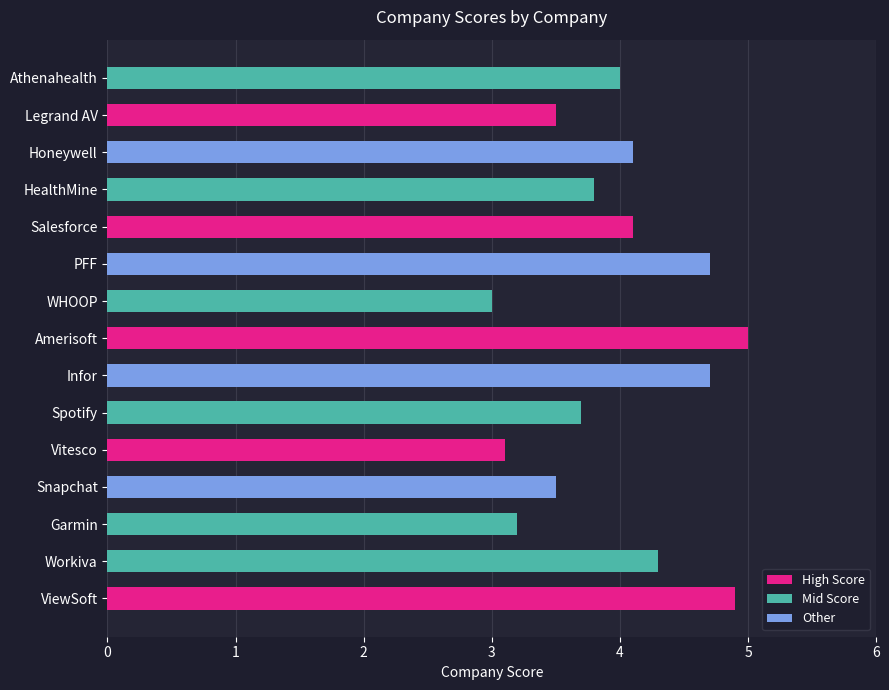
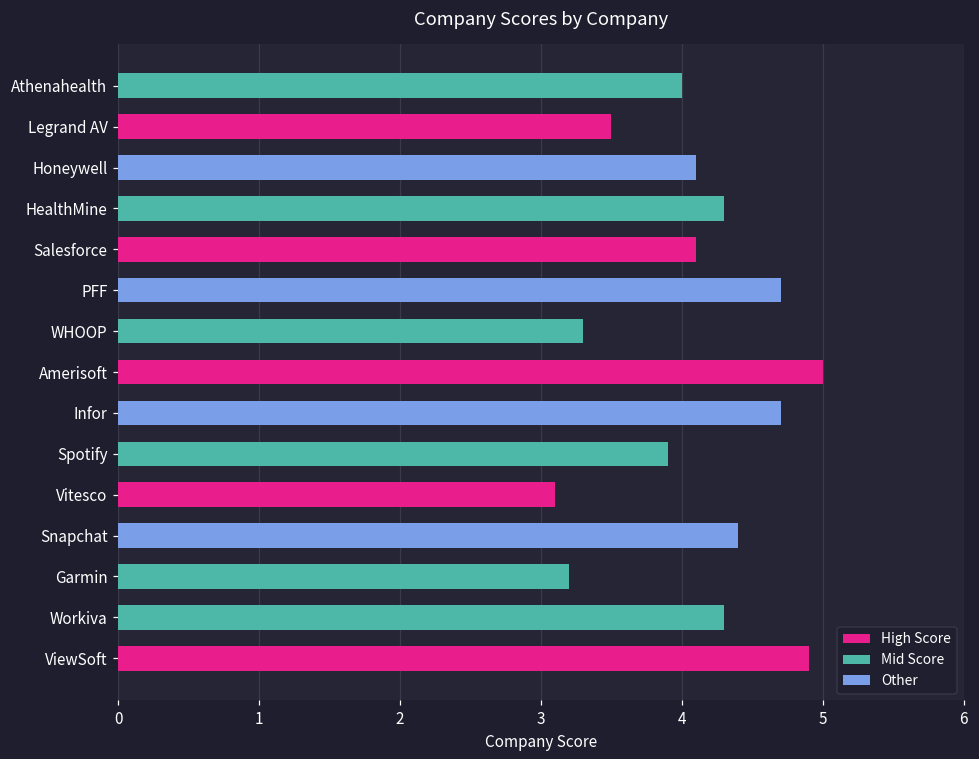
  {
    "Athenahealth": 4.0,
    "Legrand AV": 3.5,
    "Honeywell": 4.1,
-   "HealthMine": 3.8,
+   "HealthMine": 4.3,
    "Salesforce": 4.1,
    "PFF": 4.7,
-   "WHOOP": 3.0,
+   "WHOOP": 3.3,
    "Amerisoft": 5.0,
    "Infor": 4.7,
-   "Spotify": 3.7,
+   "Spotify": 3.9,
    "Vitesco": 3.1,
-   "Snapchat": 3.5,
+   "Snapchat": 4.4,
    "Garmin": 3.2,
    "Workiva": 4.3,
    "ViewSoft": 4.9
  }
